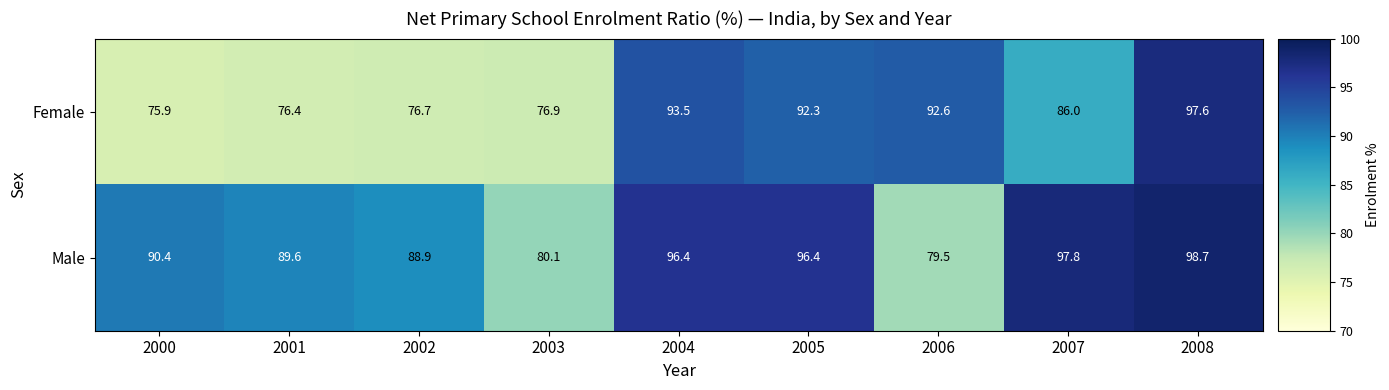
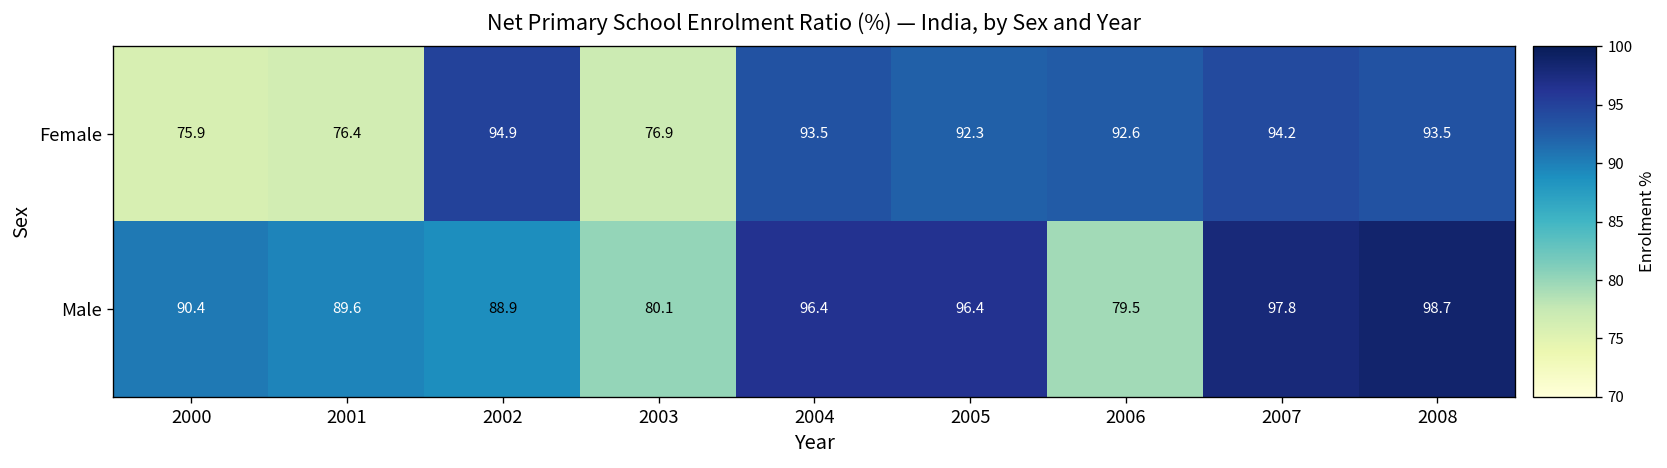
  {
    "Female": {
      "2000": 75.9,
      "2001": 76.4,
-     "2002": 76.7,
+     "2002": 94.9,
      "2003": 76.9,
      "2004": 93.5,
      "2005": 92.3,
      "2006": 92.6,
-     "2007": 86.0,
-     "2008": 97.6
+     "2007": 94.2,
+     "2008": 93.5
    },
    "Male": {
      "2000": 90.4,
      "2001": 89.6,
      "2002": 88.9,
      "2003": 80.1,
      "2004": 96.4,
      "2005": 96.4,
      "2006": 79.5,
      "2007": 97.8,
      "2008": 98.7
    }
  }
